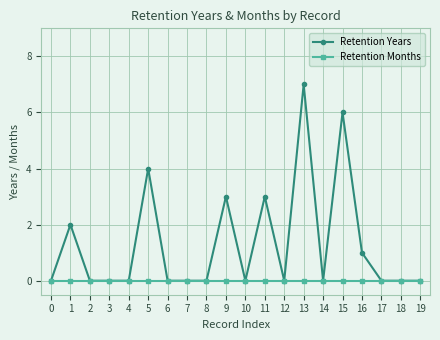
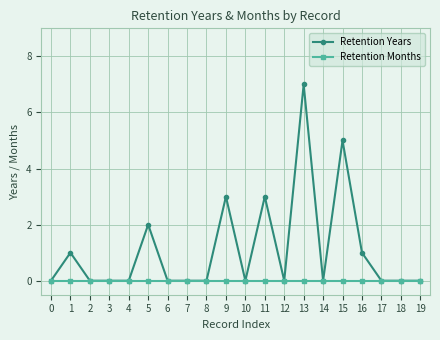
  {
    "Retention Years": {
-     "1": 2,
-     "5": 4,
+     "1": 1,
+     "5": 2,
      "9": 3,
      "11": 3,
      "13": 7,
-     "15": 6,
+     "15": 5,
      "16": 1
    },
    "Retention Months": {
      "1": 0,
      "5": 0,
      "9": 0,
      "11": 0,
      "13": 0,
      "15": 0,
      "16": 0
    }
  }
